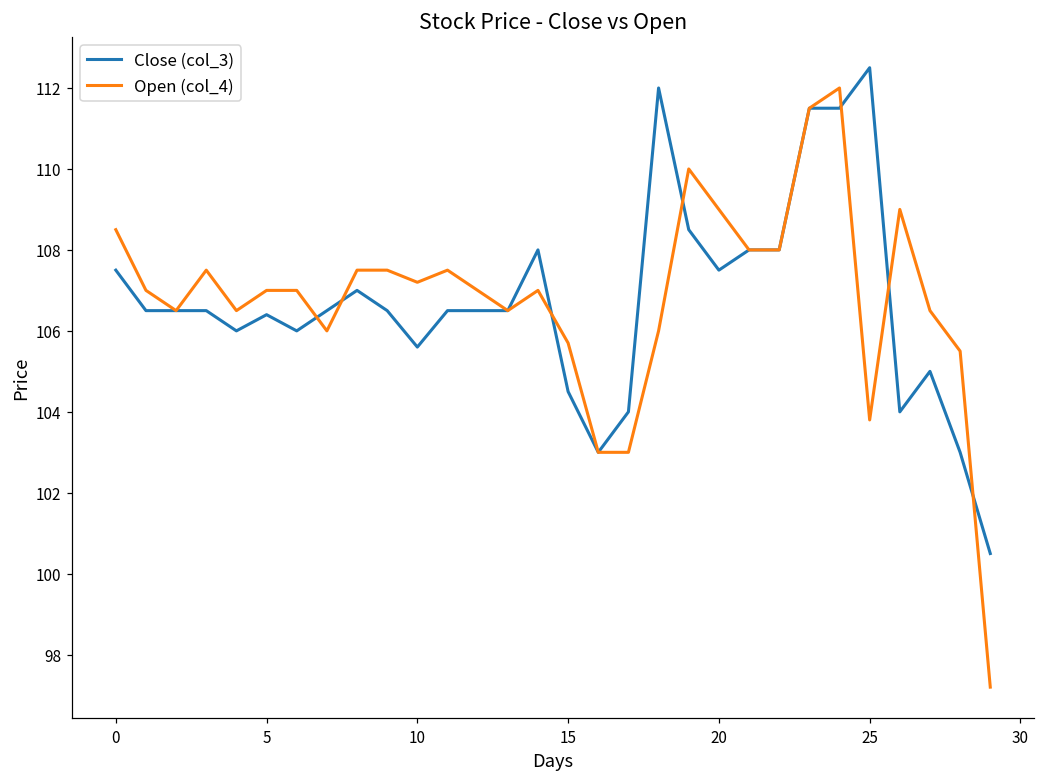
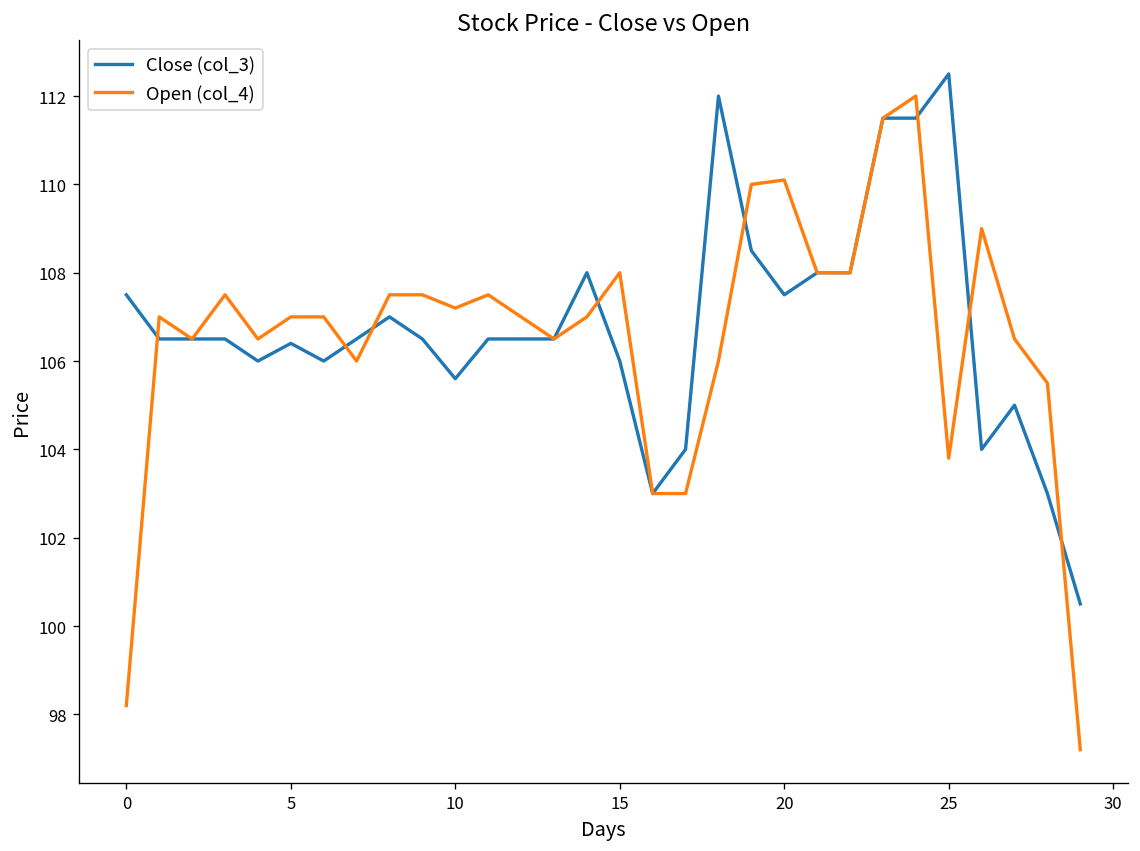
  {
    "Close (col_3)": {
      "0": 107.5,
      "5": 106.4,
      "10": 105.6,
-     "15": 104.5,
+     "15": 106.0,
      "20": 107.5,
      "25": 112.5
    },
    "Open (col_4)": {
-     "0": 108.5,
+     "0": 98.2,
      "5": 107.0,
      "10": 107.2,
-     "15": 105.7,
-     "20": 109.0,
+     "15": 108.0,
+     "20": 110.1,
      "25": 103.8
    }
  }
